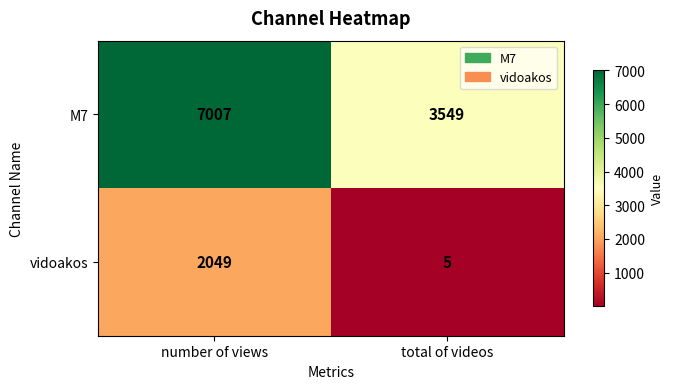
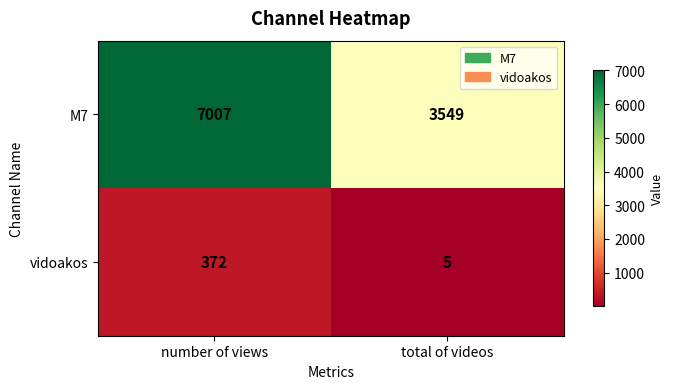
  {
    "M7": {
      "number of views": 7007,
      "total of videos": 3549
    },
    "vidoakos": {
-     "number of views": 2049,
+     "number of views": 372,
      "total of videos": 5
    }
  }
